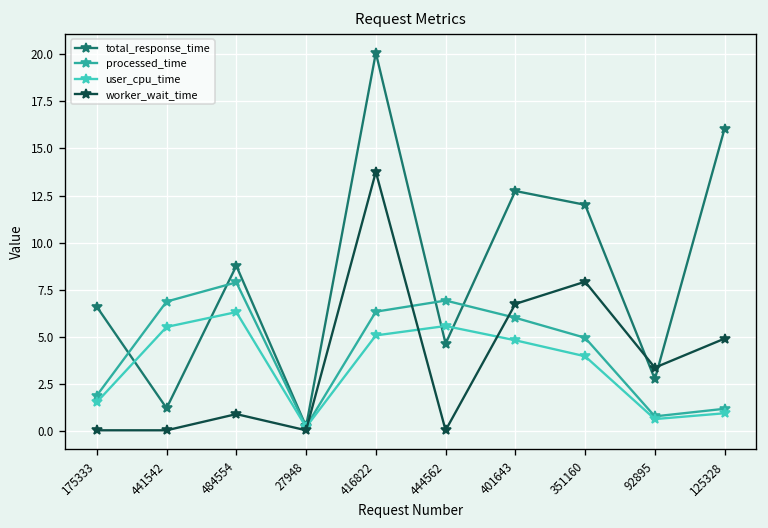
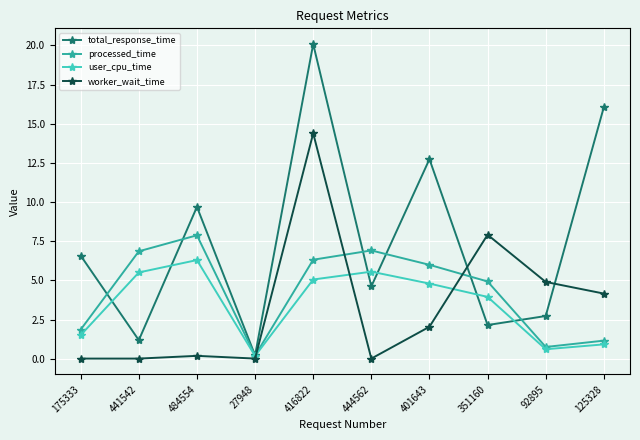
  {
    "total_response_time": {
      "175333": 6.6,
      "441542": 1.2,
-     "484554": 8.8,
+     "484554": 9.7,
      "416822": 20.1,
      "444562": 4.6,
      "401643": 12.7,
-     "351160": 12.0,
+     "351160": 2.2,
      "92895": 2.7,
      "125328": 16.1
    },
    "worker_wait_time": {
      "175333": 0.0,
      "441542": 0.0,
-     "484554": 0.9,
+     "484554": 0.2,
      "27948": 0.0,
-     "416822": 13.8,
+     "416822": 14.4,
      "444562": 0.0,
-     "401643": 6.7,
+     "401643": 2.0,
      "351160": 7.9,
-     "92895": 3.3,
-     "125328": 4.9
+     "92895": 4.9,
+     "125328": 4.2
    }
  }
